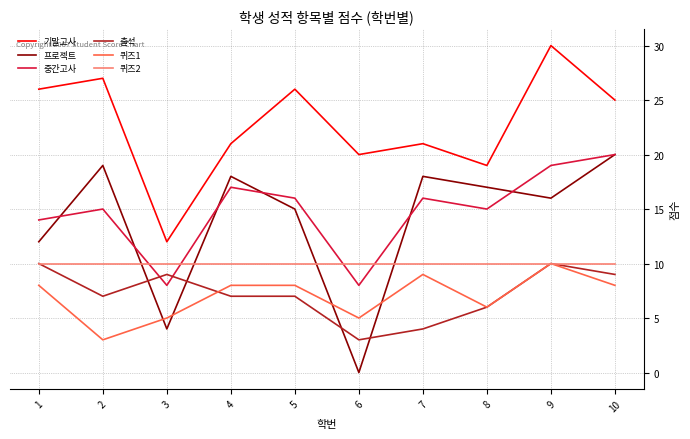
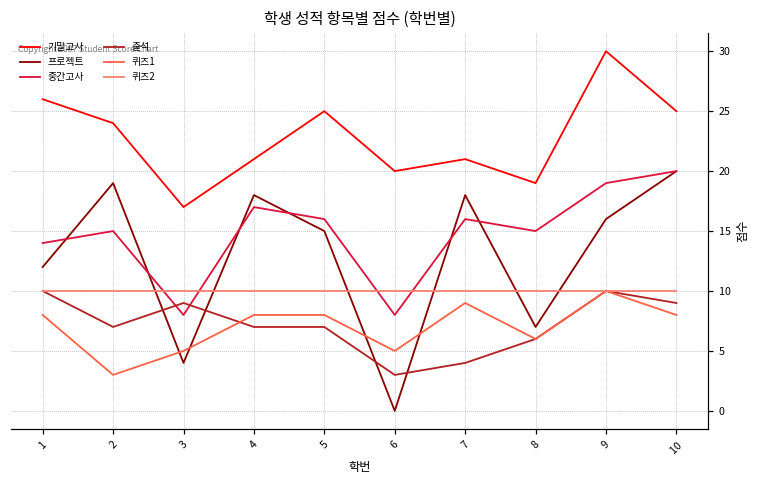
  {
    "기말고사": {
      "1": 26,
-     "2": 27,
-     "3": 12,
+     "2": 24,
+     "3": 17,
      "4": 21,
-     "5": 26,
+     "5": 25,
      "6": 20,
      "7": 21,
      "8": 19,
      "9": 30,
      "10": 25
    },
    "프로젝트": {
      "1": 12,
      "2": 19,
      "3": 4,
      "4": 18,
      "5": 15,
      "6": 0,
      "7": 18,
-     "8": 17,
+     "8": 7,
      "9": 16
    }
  }
